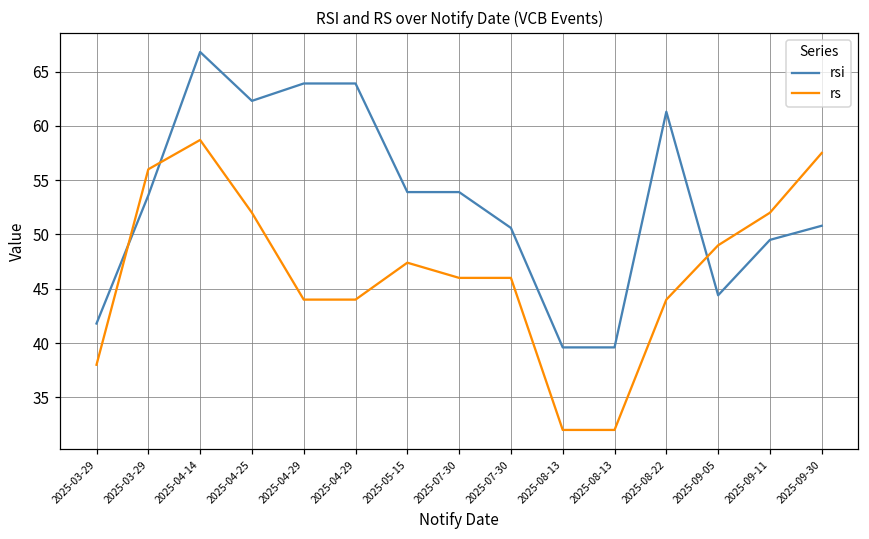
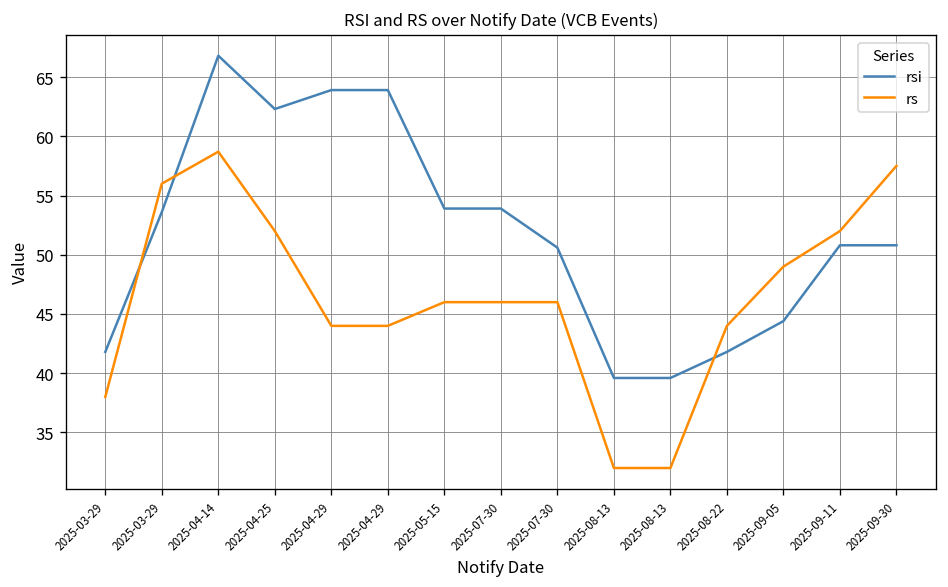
  {
    "rsi": {
      "2025-04-14": 67,
      "2025-04-25": 62,
      "2025-05-15": 54,
-     "2025-08-22": 61,
+     "2025-08-22": 42,
      "2025-09-05": 44,
-     "2025-09-11": 50,
+     "2025-09-11": 51,
      "2025-09-30": 51
    },
    "rs": {
      "2025-04-14": 59,
      "2025-04-25": 52,
-     "2025-05-15": 47,
+     "2025-05-15": 46,
      "2025-08-22": 44,
      "2025-09-05": 49,
      "2025-09-11": 52,
      "2025-09-30": 58
    }
  }
